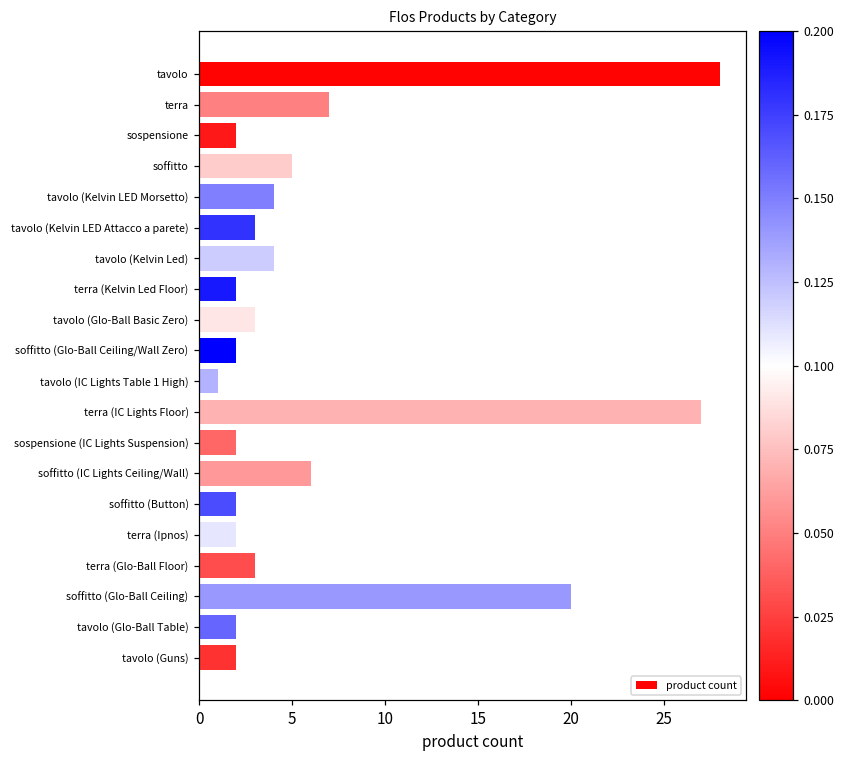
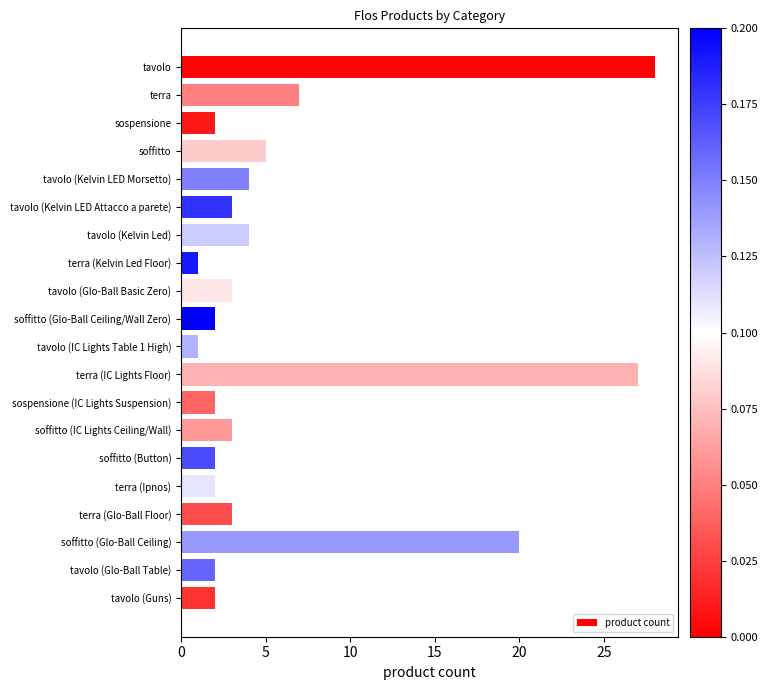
  {
    "tavolo": 28,
    "terra": 7,
    "sospensione": 2,
    "soffitto": 5,
    "tavolo (Kelvin LED Morsetto)": 4,
    "tavolo (Kelvin LED Attacco a parete)": 3,
    "tavolo (Kelvin Led)": 4,
-   "terra (Kelvin Led Floor)": 2,
+   "terra (Kelvin Led Floor)": 1,
    "tavolo (Glo-Ball Basic Zero)": 3,
    "soffitto (Glo-Ball Ceiling/Wall Zero)": 2,
    "tavolo (IC Lights Table 1 High)": 1,
    "terra (IC Lights Floor)": 27,
    "sospensione (IC Lights Suspension)": 2,
-   "soffitto (IC Lights Ceiling/Wall)": 6,
+   "soffitto (IC Lights Ceiling/Wall)": 3,
    "soffitto (Button)": 2,
    "terra (Ipnos)": 2,
    "terra (Glo-Ball Floor)": 3,
    "soffitto (Glo-Ball Ceiling)": 20,
    "tavolo (Glo-Ball Table)": 2,
    "tavolo (Guns)": 2
  }
